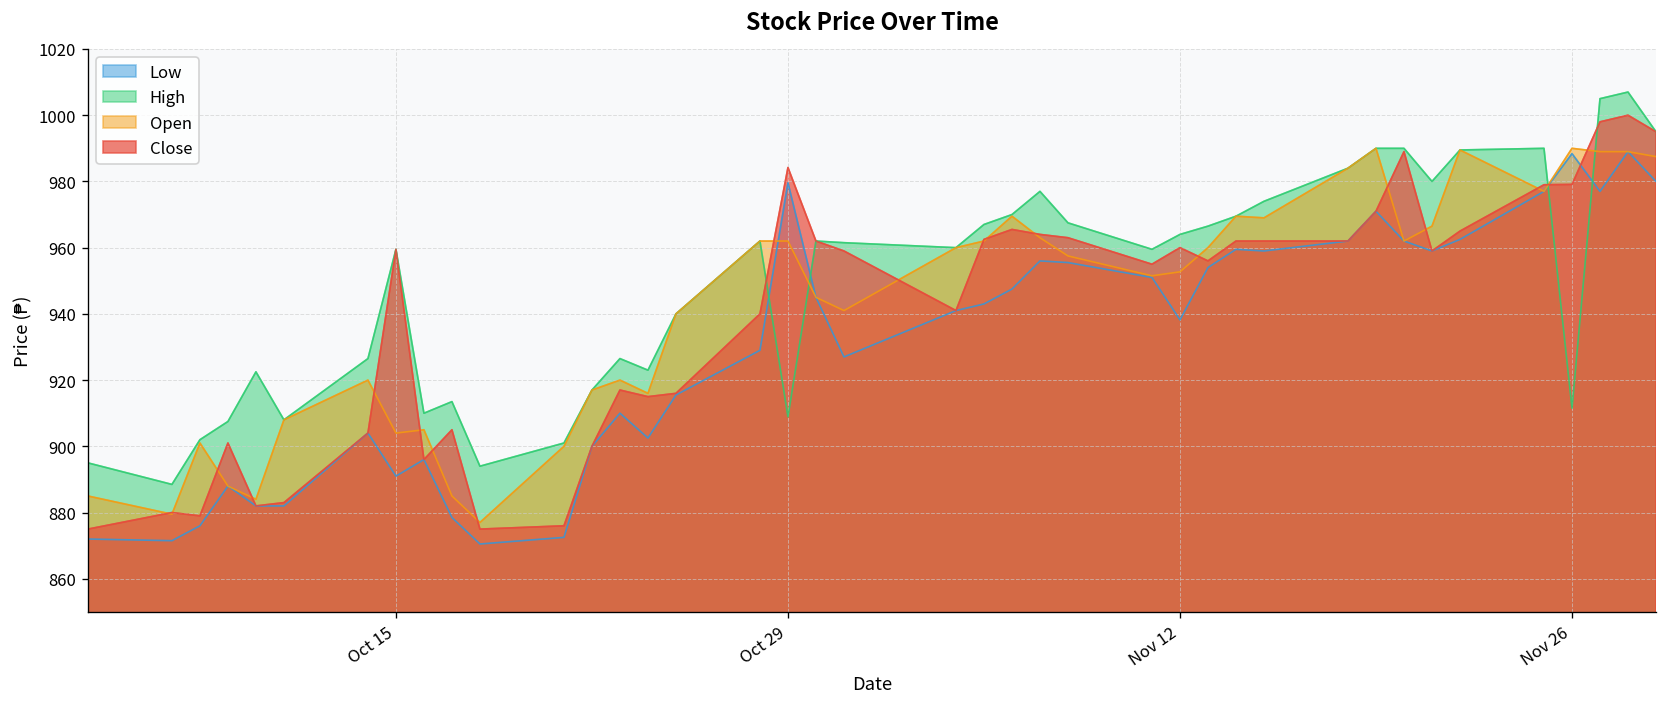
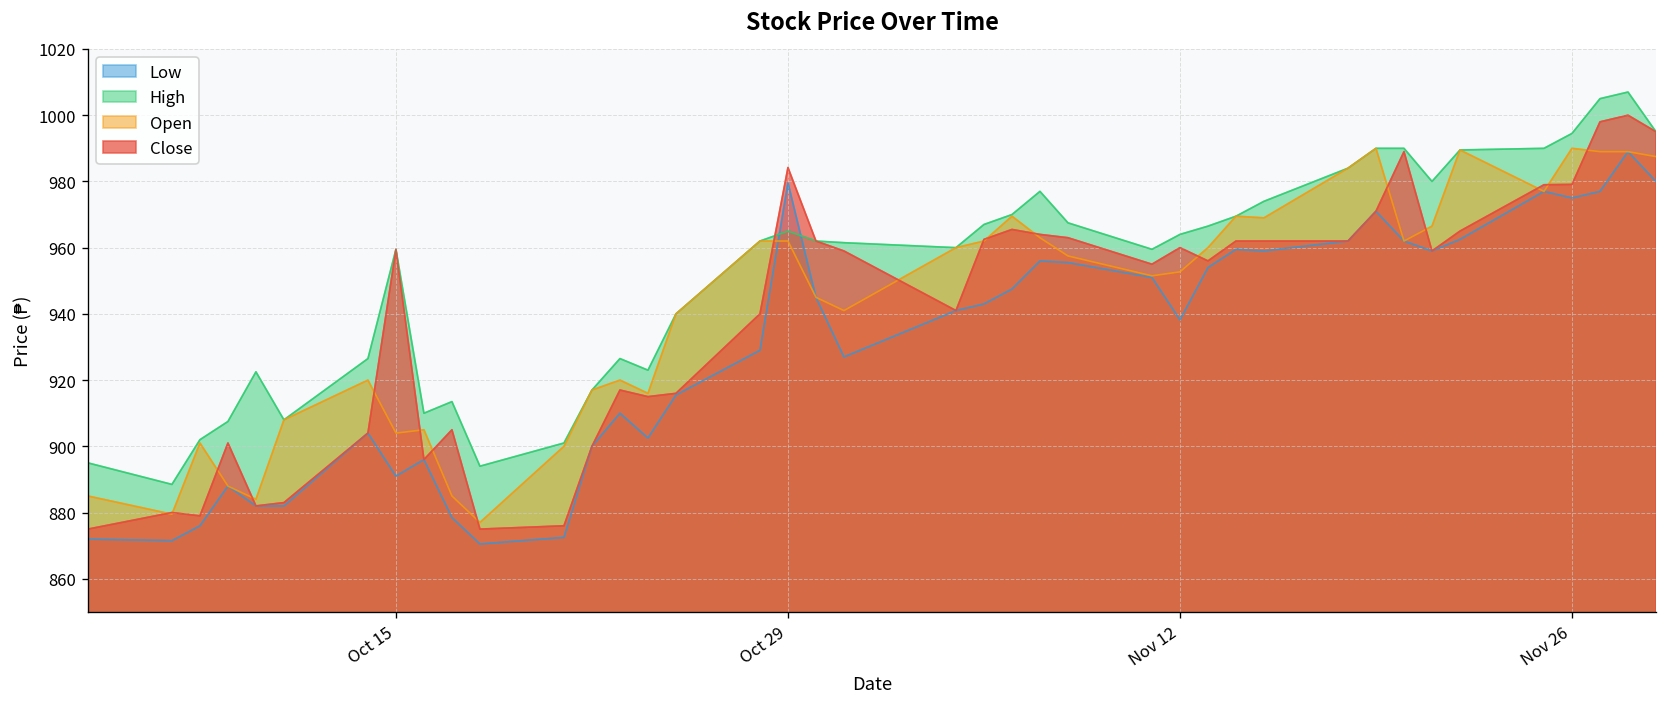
  {
    "Low": {
      "Oct 15": 891,
      "Oct 29": 980,
      "Nov 12": 938,
-     "Nov 26": 988
+     "Nov 26": 975
    },
    "High": {
-     "Oct 29": 909,
+     "Oct 29": 965,
      "Nov 12": 964,
-     "Nov 26": 912
+     "Nov 26": 995
    },
    "Open": {
      "Oct 15": 904,
      "Oct 29": 962,
      "Nov 12": 953,
      "Nov 26": 990
    },
    "Close": {
      "Oct 29": 984,
      "Nov 12": 960,
      "Nov 26": 979
    }
  }
